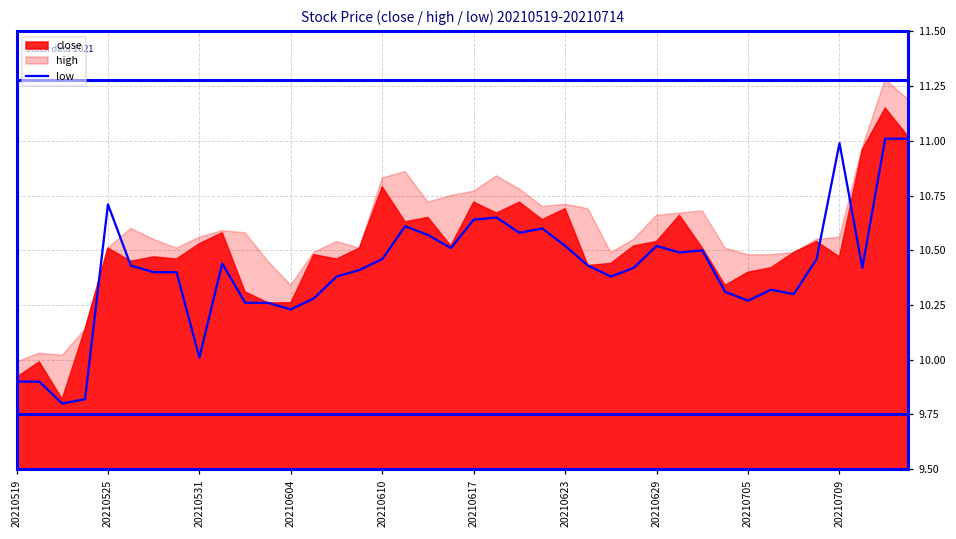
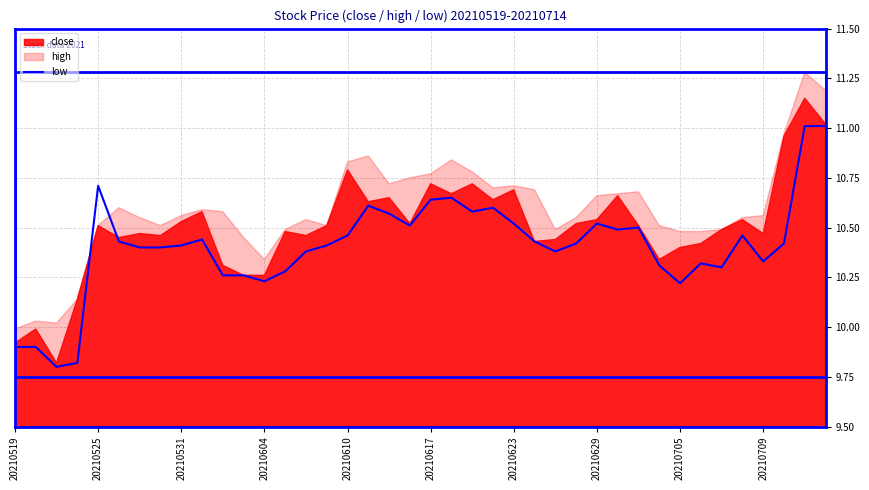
  {
    "low": {
      "20210519": 9.90,
      "20210525": 10.71,
-     "20210531": 10.01,
+     "20210531": 10.41,
      "20210604": 10.23,
      "20210610": 10.46,
      "20210617": 10.64,
      "20210623": 10.52,
      "20210629": 10.52,
-     "20210705": 10.27,
-     "20210709": 10.99
+     "20210705": 10.22,
+     "20210709": 10.33
    }
  }
